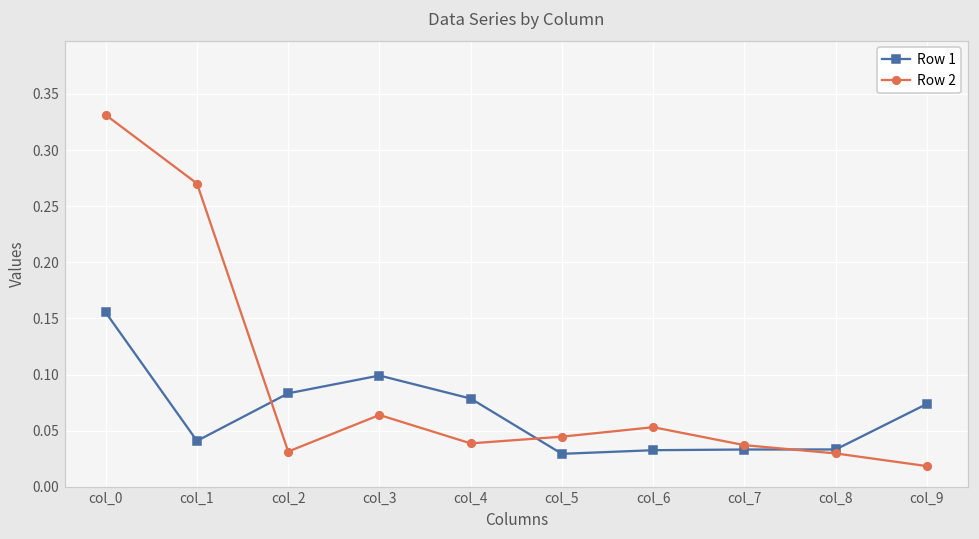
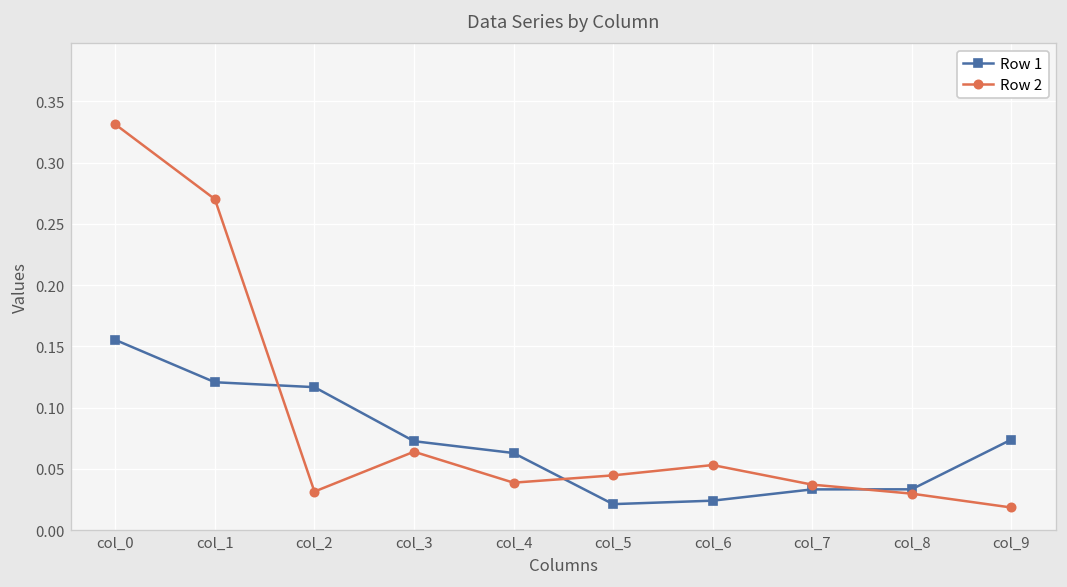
  {
    "Row 1": {
      "col_0": 0.155,
-     "col_1": 0.041,
-     "col_2": 0.083,
-     "col_3": 0.099,
-     "col_4": 0.079,
-     "col_5": 0.029,
-     "col_6": 0.033,
+     "col_1": 0.121,
+     "col_2": 0.117,
+     "col_3": 0.073,
+     "col_4": 0.063,
+     "col_5": 0.021,
+     "col_6": 0.024,
      "col_7": 0.033,
      "col_8": 0.033,
      "col_9": 0.074
    },
    "Row 2": {
      "col_0": 0.331,
      "col_1": 0.270,
      "col_2": 0.031,
      "col_3": 0.064,
      "col_4": 0.039,
      "col_5": 0.045,
      "col_6": 0.053,
      "col_7": 0.037,
      "col_8": 0.030,
      "col_9": 0.018
    }
  }
